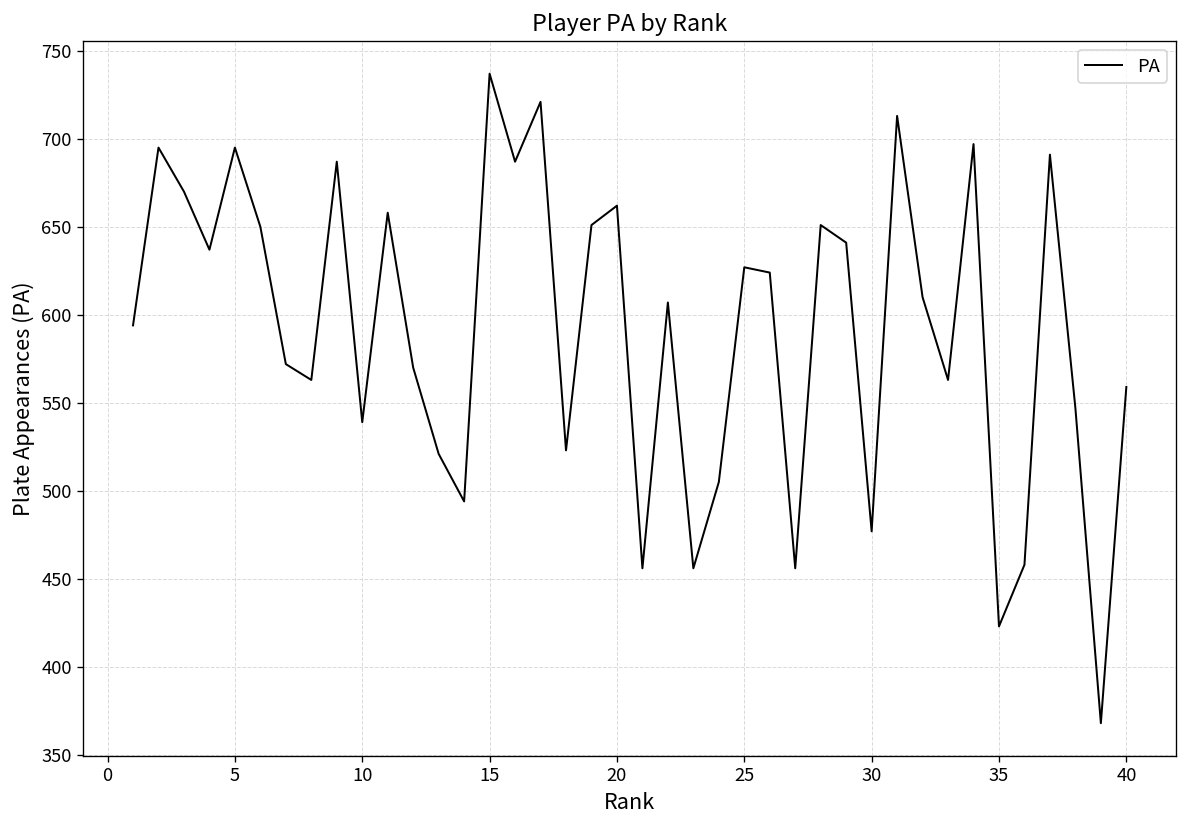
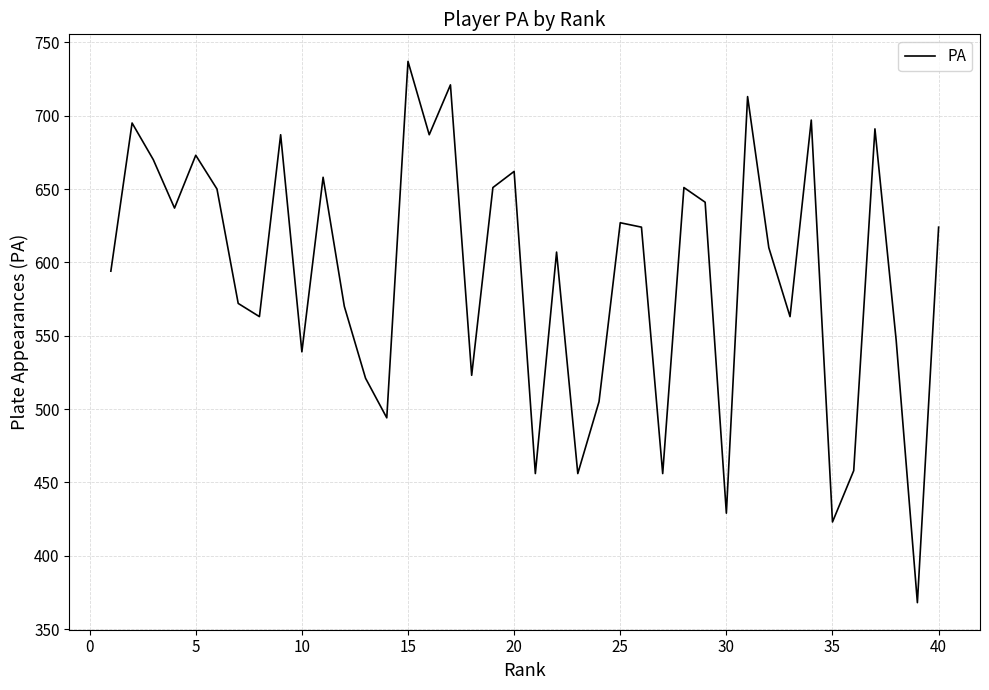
  {
-   "5": 695,
+   "5": 673,
    "10": 539,
    "15": 737,
    "20": 662,
    "25": 627,
-   "30": 477,
+   "30": 429,
    "35": 423,
-   "40": 559
+   "40": 624
  }
